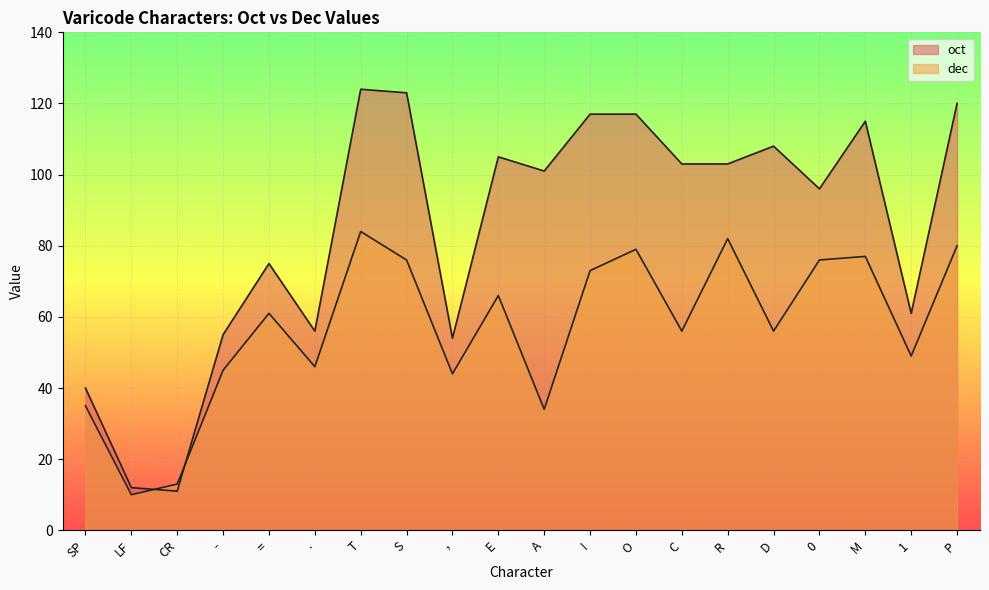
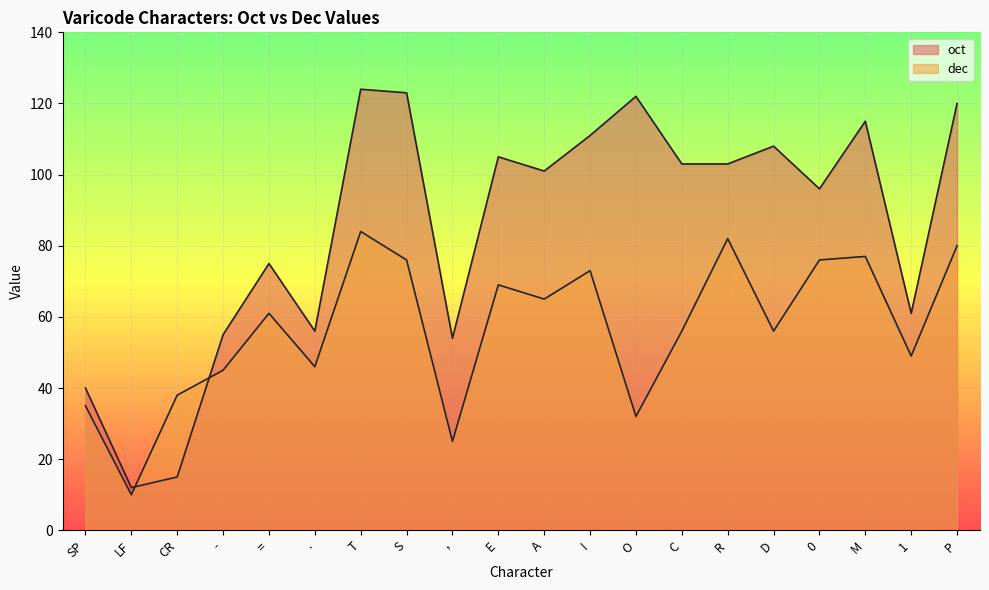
  {
    "oct": {
      "SP": 40,
      "LF": 12,
-     "CR": 11,
+     "CR": 15,
      "-": 55,
      "=": 75,
      ".": 56,
      "T": 124,
      "S": 123,
      ",": 54,
      "E": 105,
      "A": 101,
-     "I": 117,
-     "O": 117,
+     "I": 111,
+     "O": 122,
      "C": 103,
      "R": 103,
      "D": 108,
      "0": 96,
      "M": 115,
      "1": 61,
      "P": 120
    },
    "dec": {
      "SP": 35,
      "LF": 10,
-     "CR": 13,
+     "CR": 38,
      "-": 45,
      "=": 61,
      ".": 46,
      "T": 84,
      "S": 76,
-     ",": 44,
-     "E": 66,
-     "A": 34,
+     ",": 25,
+     "E": 69,
+     "A": 65,
      "I": 73,
-     "O": 79,
+     "O": 32,
      "C": 56,
      "R": 82,
      "D": 56,
      "0": 76,
      "M": 77,
      "1": 49,
      "P": 80
    }
  }
